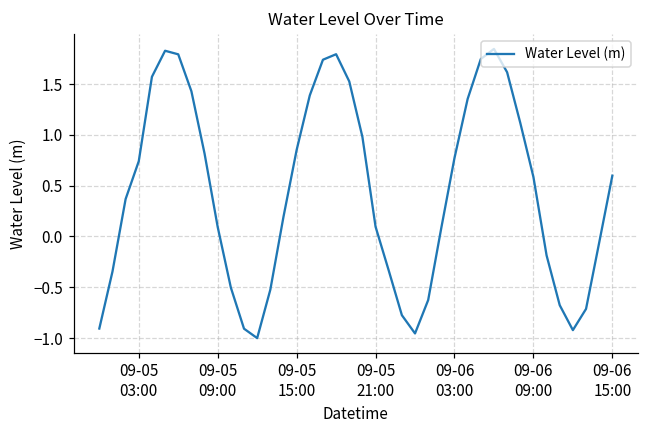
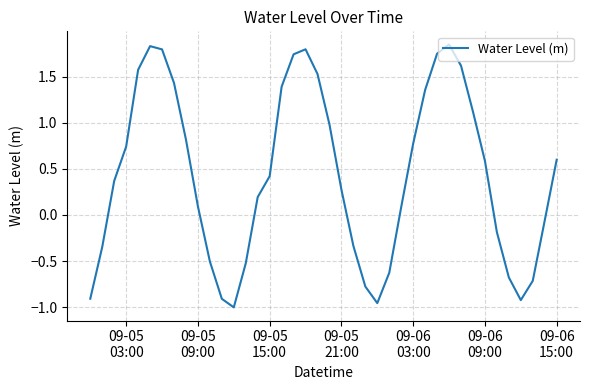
  {
    "09-05 03:00": 0.7,
    "09-05 09:00": 0.1,
-   "09-05 15:00": 0.9,
-   "09-05 21:00": 0.1,
+   "09-05 15:00": 0.4,
+   "09-05 21:00": 0.3,
    "09-06 03:00": 0.8,
    "09-06 09:00": 0.6,
    "09-06 15:00": 0.6
  }
